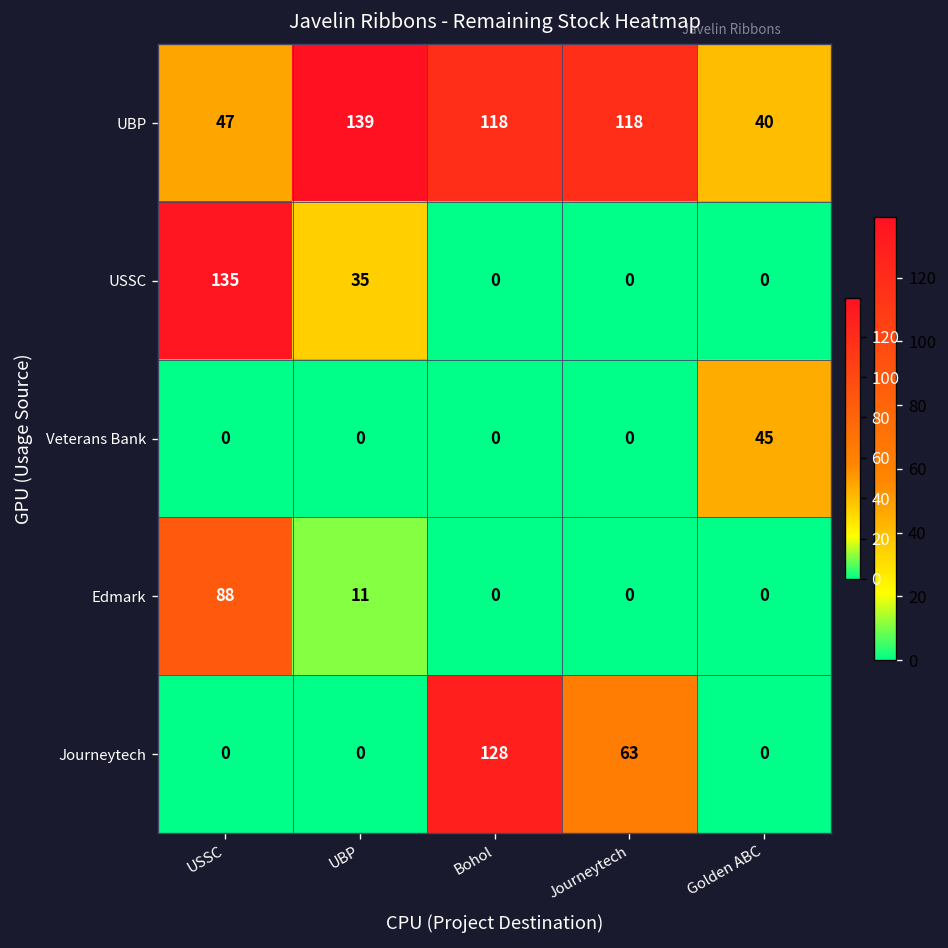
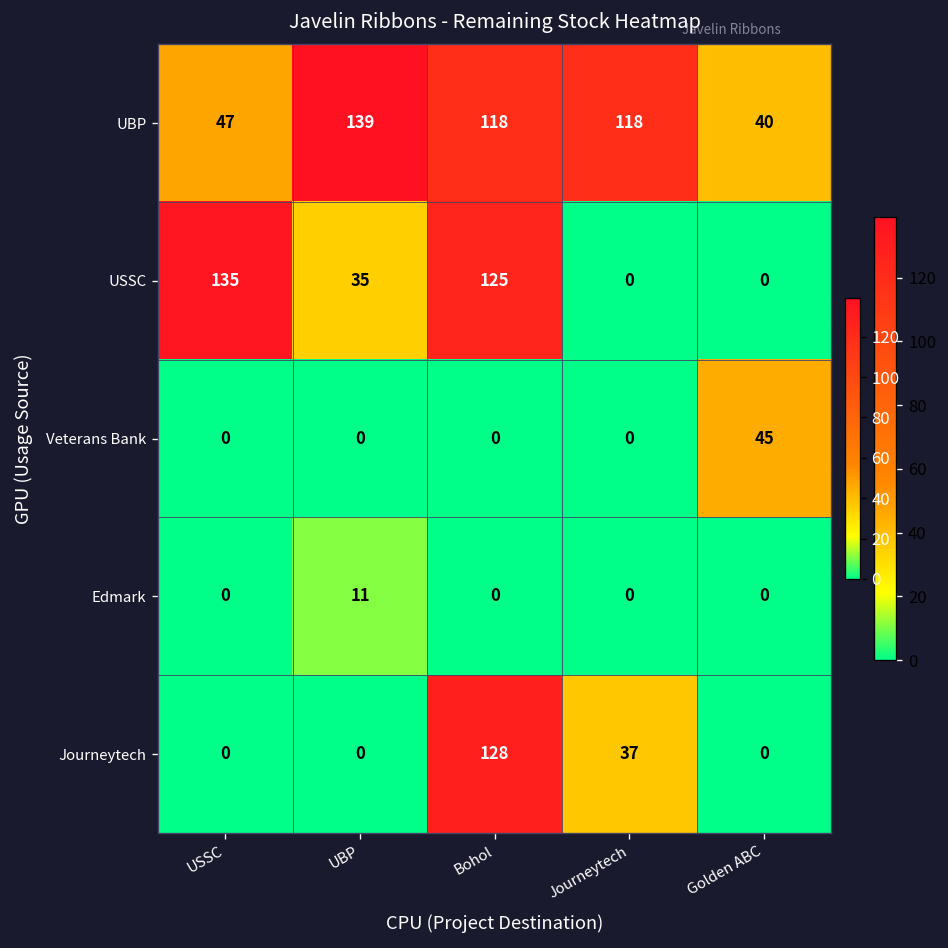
  {
    "UBP": {
      "USSC": 47,
      "UBP": 139,
      "Bohol": 118,
      "Journeytech": 118,
      "Golden ABC": 40
    },
    "USSC": {
      "USSC": 135,
      "UBP": 35,
-     "Bohol": 0,
+     "Bohol": 125,
      "Journeytech": 0,
      "Golden ABC": 0
    },
    "Veterans Bank": {
      "USSC": 0,
      "UBP": 0,
      "Bohol": 0,
      "Journeytech": 0,
      "Golden ABC": 45
    },
    "Edmark": {
-     "USSC": 88,
+     "USSC": 0,
      "UBP": 11,
      "Bohol": 0,
      "Journeytech": 0,
      "Golden ABC": 0
    },
    "Journeytech": {
      "USSC": 0,
      "UBP": 0,
      "Bohol": 128,
-     "Journeytech": 63,
+     "Journeytech": 37,
      "Golden ABC": 0
    }
  }
